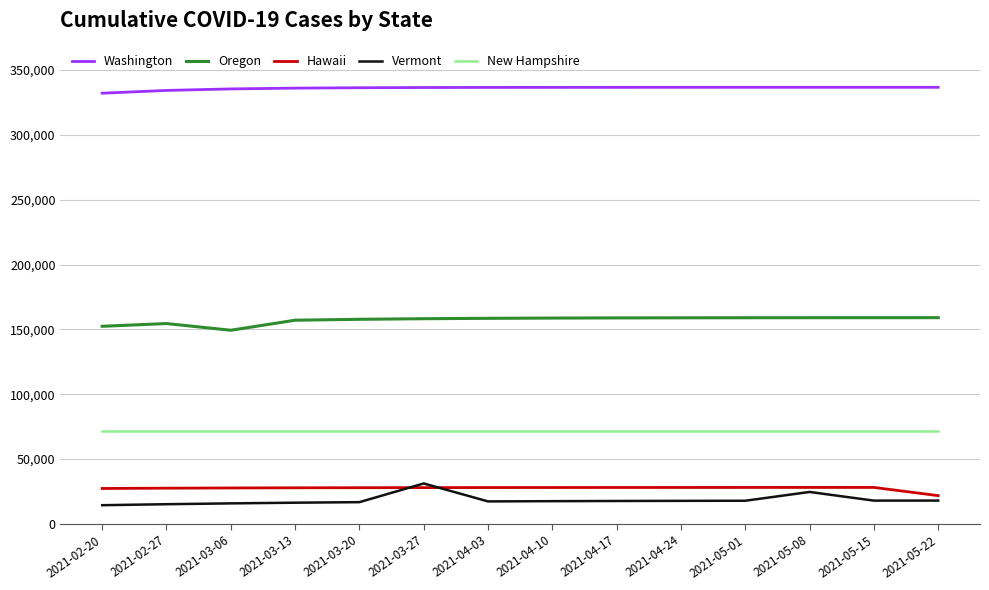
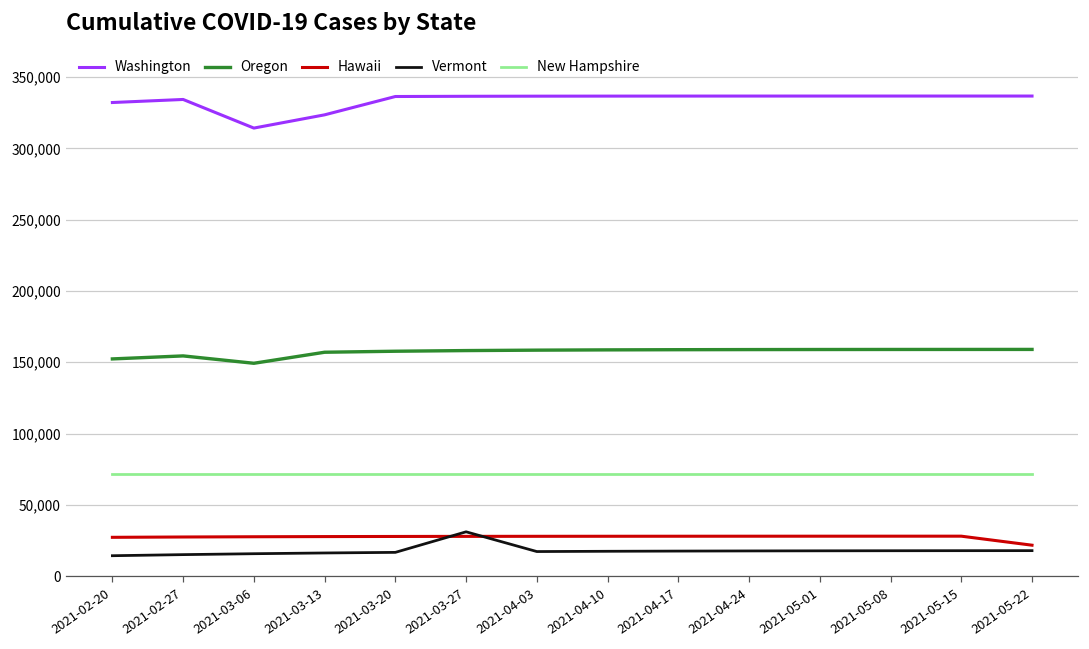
  {
    "Washington": {
      "2021-02-20": "332,000",
      "2021-02-27": "334,000",
-     "2021-03-06": "335,000",
-     "2021-03-13": "336,000",
+     "2021-03-06": "314,000",
+     "2021-03-13": "324,000",
      "2021-03-20": "336,000",
      "2021-03-27": "337,000",
      "2021-04-03": "337,000",
      "2021-04-10": "337,000",
      "2021-04-17": "337,000",
      "2021-04-24": "337,000",
      "2021-05-01": "337,000",
      "2021-05-08": "337,000",
      "2021-05-15": "337,000",
      "2021-05-22": "337,000"
    },
    "Oregon": {
      "2021-02-20": "152,000",
      "2021-02-27": "154,000",
      "2021-03-06": "149,000",
      "2021-03-13": "157,000",
      "2021-03-20": "158,000",
      "2021-03-27": "158,000",
      "2021-04-03": "159,000",
      "2021-04-10": "159,000",
      "2021-04-17": "159,000",
      "2021-04-24": "159,000",
      "2021-05-01": "159,000",
      "2021-05-08": "159,000",
      "2021-05-15": "159,000",
      "2021-05-22": "159,000"
    },
    "Hawaii": {
      "2021-02-20": "27,000",
      "2021-02-27": "27,000",
      "2021-03-06": "28,000",
      "2021-03-13": "28,000",
      "2021-03-20": "28,000",
      "2021-03-27": "28,000",
      "2021-04-03": "28,000",
      "2021-04-10": "28,000",
      "2021-04-17": "28,000",
      "2021-04-24": "28,000",
      "2021-05-01": "28,000",
      "2021-05-08": "28,000",
      "2021-05-15": "28,000",
      "2021-05-22": "22,000"
    },
    "Vermont": {
      "2021-02-20": "14,000",
      "2021-02-27": "15,000",
      "2021-03-06": "16,000",
      "2021-03-13": "16,000",
      "2021-03-20": "17,000",
      "2021-03-27": "31,000",
      "2021-04-03": "17,000",
      "2021-04-10": "17,000",
      "2021-04-17": "18,000",
      "2021-04-24": "18,000",
      "2021-05-01": "18,000",
-     "2021-05-08": "25,000",
+     "2021-05-08": "18,000",
      "2021-05-15": "18,000",
      "2021-05-22": "18,000"
    },
    "New Hampshire": {
      "2021-02-20": "72,000",
      "2021-02-27": "72,000",
      "2021-03-06": "72,000",
      "2021-03-13": "72,000",
      "2021-03-20": "72,000",
      "2021-03-27": "72,000",
      "2021-04-03": "72,000",
      "2021-04-10": "72,000",
      "2021-04-17": "72,000",
      "2021-04-24": "72,000",
      "2021-05-01": "72,000",
      "2021-05-08": "72,000",
      "2021-05-15": "72,000",
      "2021-05-22": "72,000"
    }
  }
